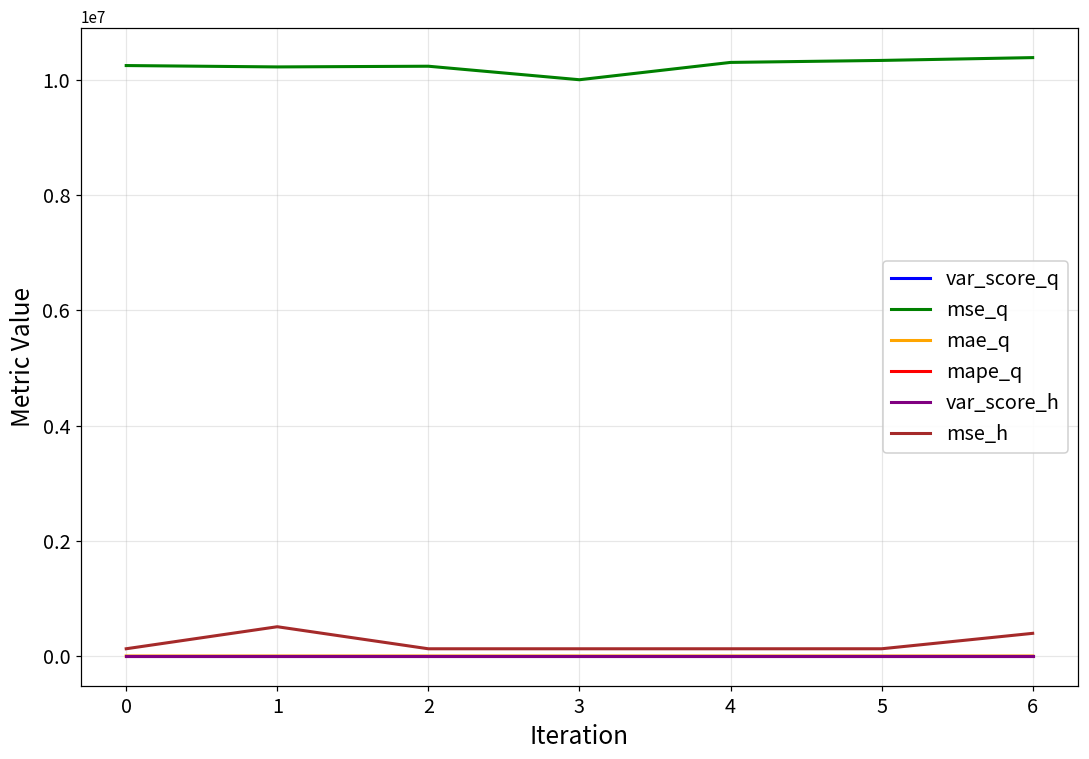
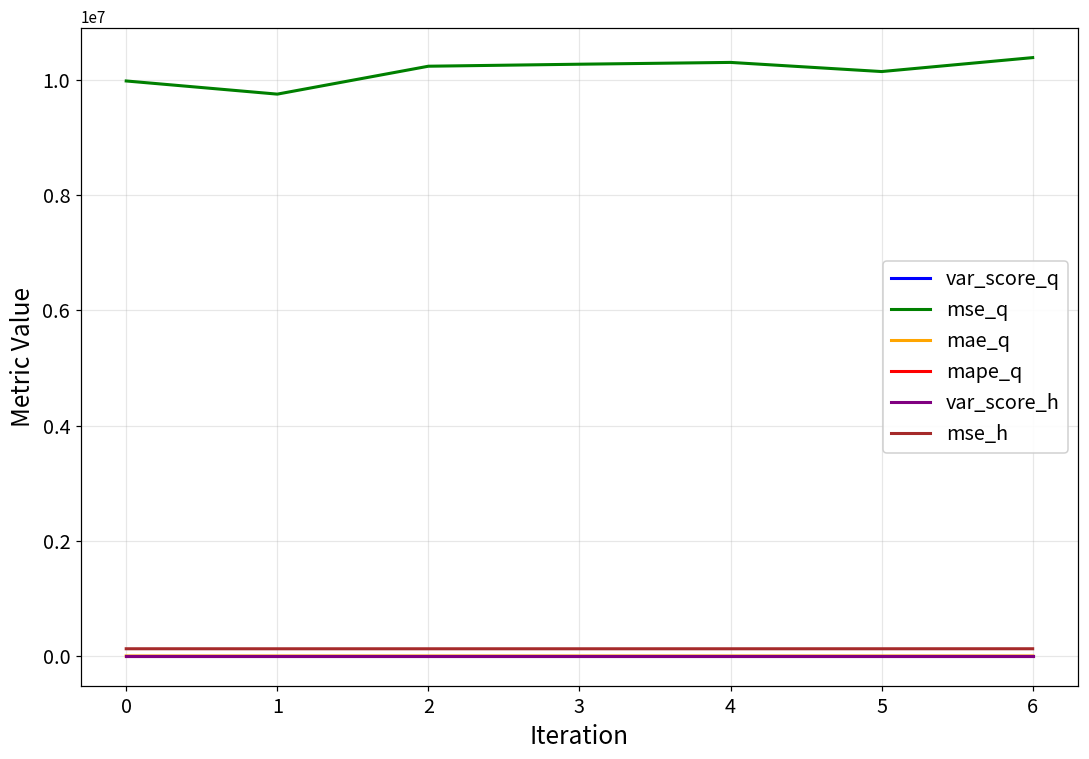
  {
    "var_score_h": {
      "0": 0,
      "1": 0,
      "2": 0,
      "3": 0,
      "4": 0,
      "5": 0,
      "6": 0
    },
    "mse_q": {
-     "0": 10200000,
-     "1": 10200000,
+     "0": 10000000,
+     "1": 9700000,
      "2": 10200000,
-     "3": 10000000,
+     "3": 10300000,
      "4": 10300000,
-     "5": 10300000,
+     "5": 10100000,
      "6": 10400000
    },
    "mse_h": {
      "0": 100000,
-     "1": 500000,
+     "1": 100000,
      "2": 100000,
      "3": 100000,
      "4": 100000,
      "5": 100000,
-     "6": 400000
+     "6": 100000
    }
  }
